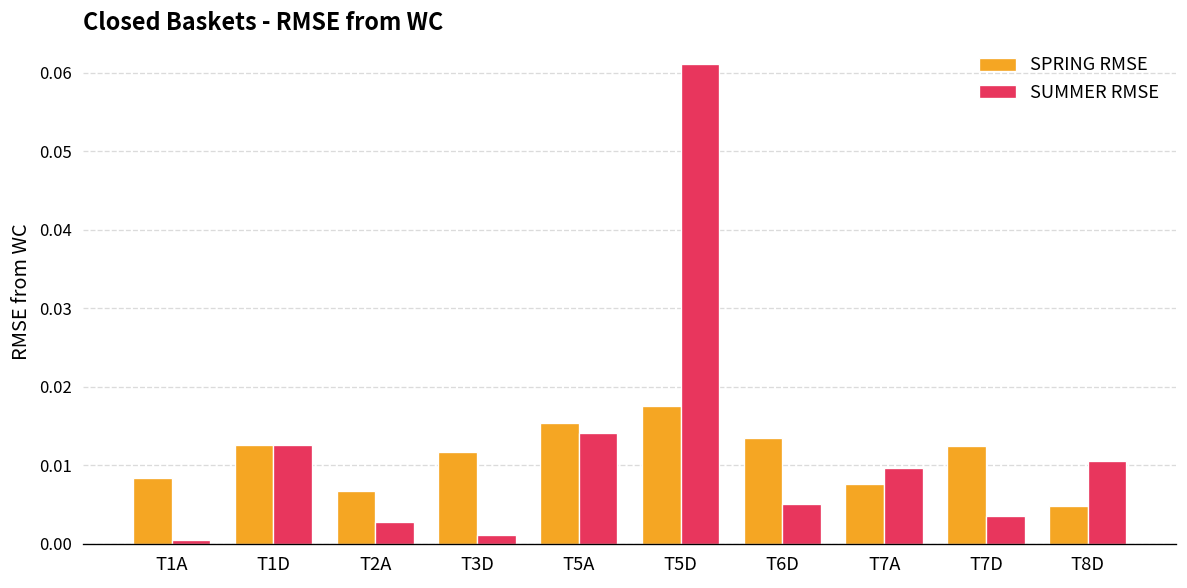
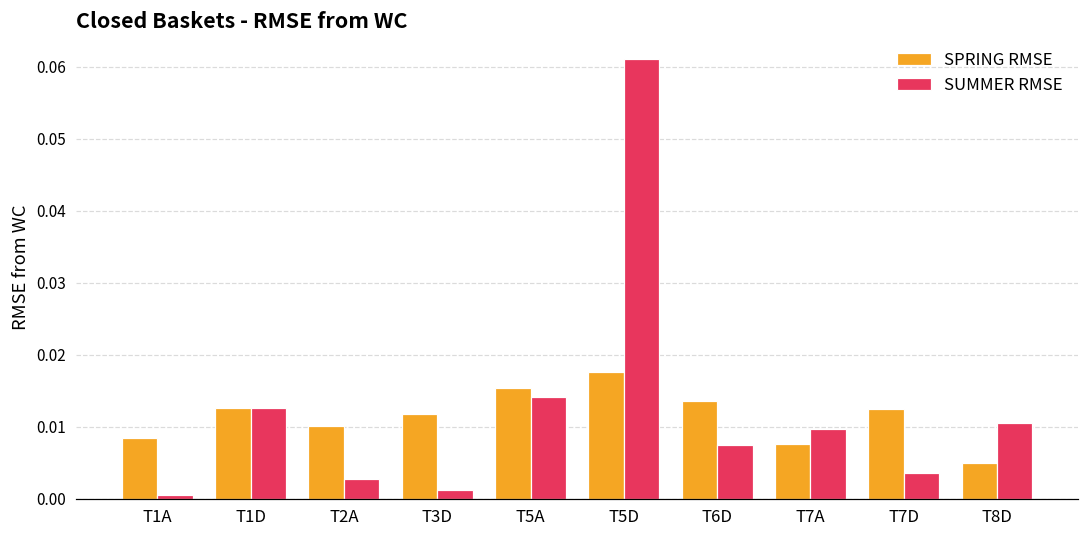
  {
    "SPRING RMSE": {
      "T1A": 0.008,
      "T1D": 0.013,
-     "T2A": 0.007,
+     "T2A": 0.010,
      "T3D": 0.012,
      "T5A": 0.015,
      "T5D": 0.018,
      "T6D": 0.014,
      "T7A": 0.008,
      "T7D": 0.012,
      "T8D": 0.005
    },
    "SUMMER RMSE": {
      "T1A": 0.001,
      "T1D": 0.013,
      "T2A": 0.003,
      "T3D": 0.001,
      "T5A": 0.014,
      "T5D": 0.061,
-     "T6D": 0.005,
+     "T6D": 0.007,
      "T7A": 0.010,
      "T7D": 0.004,
      "T8D": 0.011
    }
  }
